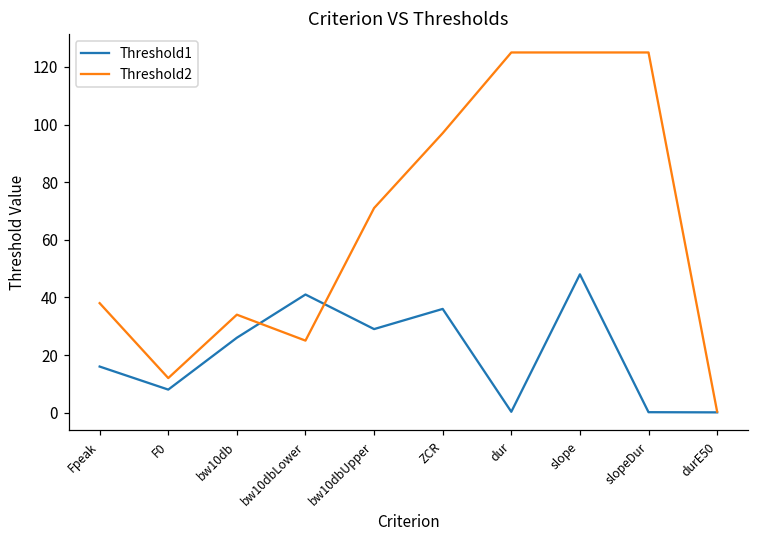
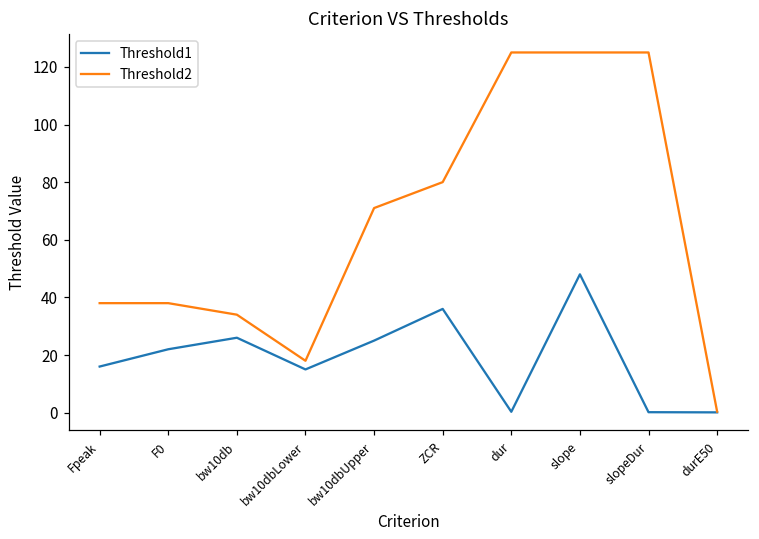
  {
    "Threshold1": {
      "Fpeak": 16,
-     "F0": 8,
+     "F0": 22,
      "bw10db": 26,
-     "bw10dbLower": 41,
-     "bw10dbUpper": 29,
+     "bw10dbLower": 15,
+     "bw10dbUpper": 25,
      "ZCR": 36,
      "dur": 0,
      "slope": 48,
      "slopeDur": 0
    },
    "Threshold2": {
      "Fpeak": 38,
-     "F0": 12,
+     "F0": 38,
      "bw10db": 34,
-     "bw10dbLower": 25,
+     "bw10dbLower": 18,
      "bw10dbUpper": 71,
-     "ZCR": 97,
+     "ZCR": 80,
      "dur": 125,
      "slope": 125,
      "slopeDur": 125
    }
  }
